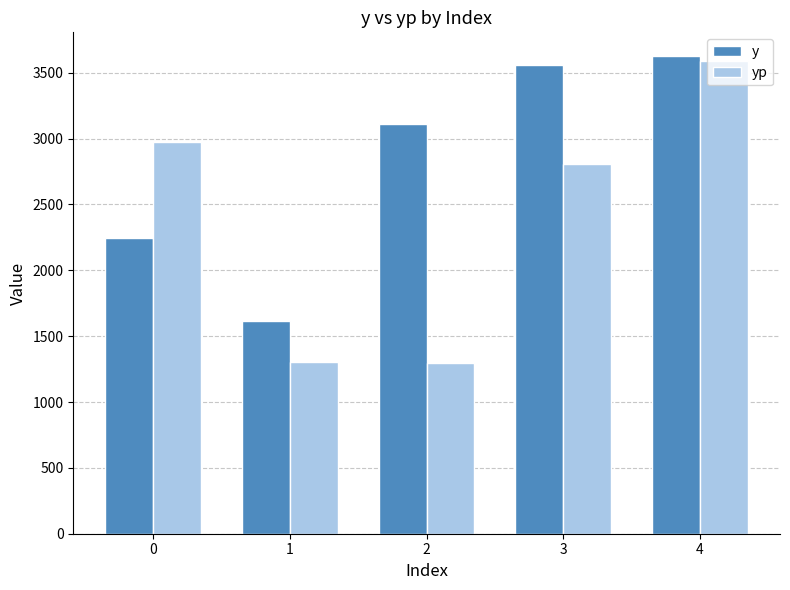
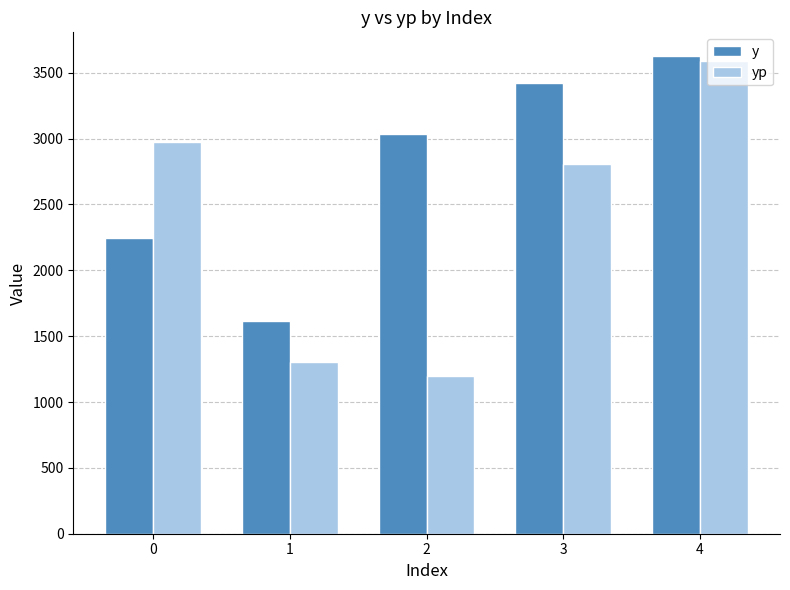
  {
    "y": {
      "0": 2250,
      "1": 1620,
-     "2": 3110,
-     "3": 3560,
+     "2": 3040,
+     "3": 3420,
      "4": 3630
    },
    "yp": {
      "0": 2980,
      "1": 1300,
-     "2": 1290,
+     "2": 1190,
      "3": 2810
    }
  }
